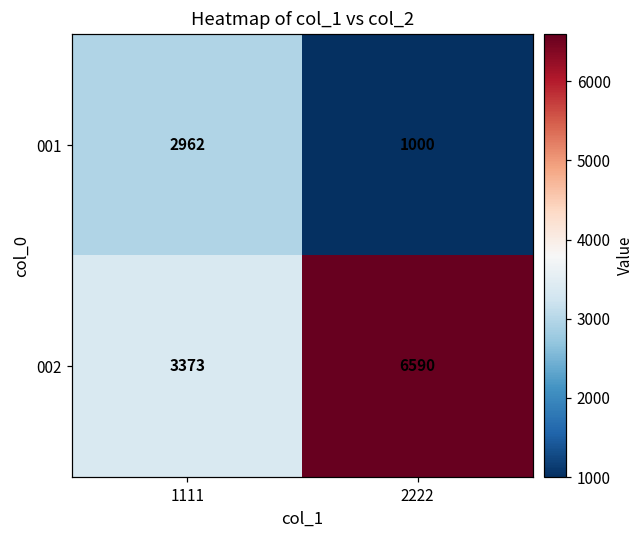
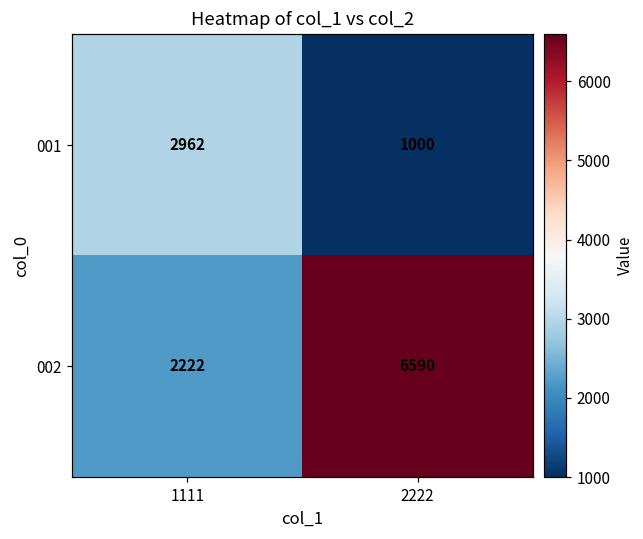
  {
    "001": {
      "1111": 2962,
      "2222": 1000
    },
    "002": {
-     "1111": 3373,
+     "1111": 2222,
      "2222": 6590
    }
  }
